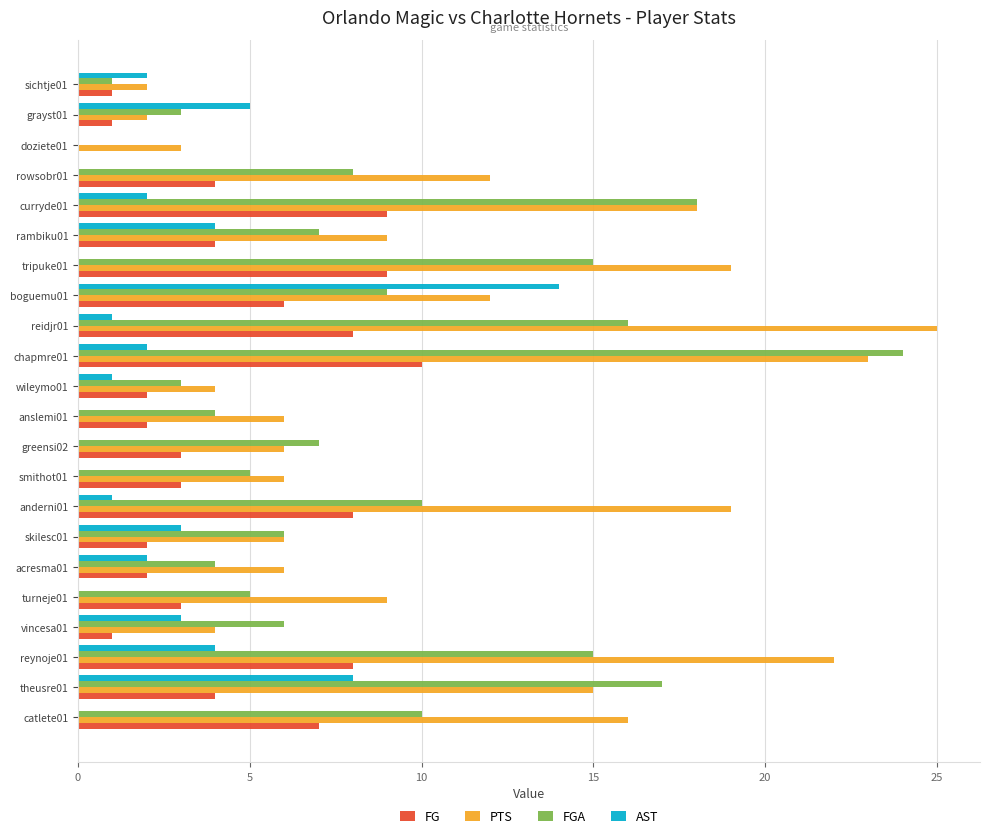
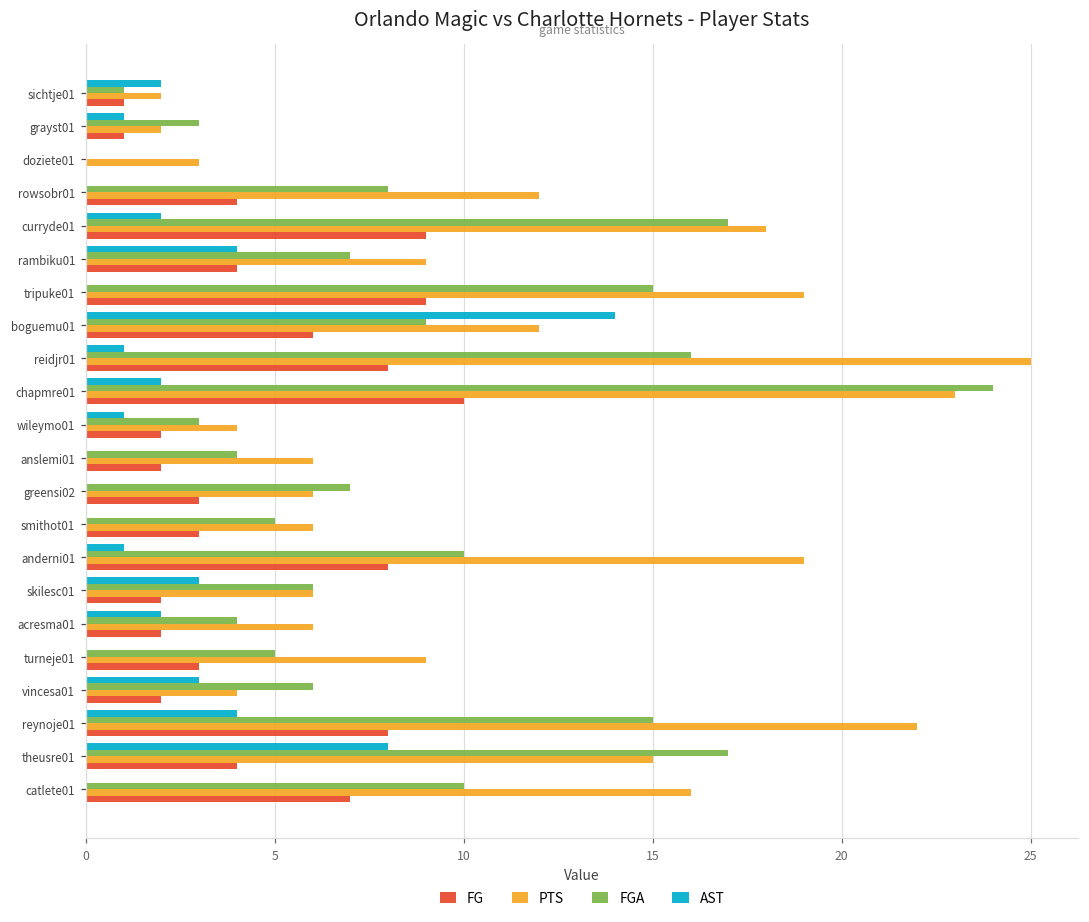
  {
    "FG": {
      "sichtje01": 1,
      "grayst01": 1,
      "doziete01": 0,
      "rowsobr01": 4,
      "curryde01": 9,
      "rambiku01": 4,
      "tripuke01": 9,
      "boguemu01": 6,
      "reidjr01": 8,
      "chapmre01": 10,
      "wileymo01": 2,
      "anslemi01": 2,
      "greensi02": 3,
      "smithot01": 3,
      "anderni01": 8,
      "skilesc01": 2,
      "acresma01": 2,
      "turneje01": 3,
-     "vincesa01": 1,
+     "vincesa01": 2,
      "reynoje01": 8,
      "theusre01": 4,
      "catlete01": 7
    },
    "PTS": {
      "sichtje01": 2,
      "grayst01": 2,
      "doziete01": 3,
      "rowsobr01": 12,
      "curryde01": 18,
      "rambiku01": 9,
      "tripuke01": 19,
      "boguemu01": 12,
      "reidjr01": 25,
      "chapmre01": 23,
      "wileymo01": 4,
      "anslemi01": 6,
      "greensi02": 6,
      "smithot01": 6,
      "anderni01": 19,
      "skilesc01": 6,
      "acresma01": 6,
      "turneje01": 9,
      "vincesa01": 4,
      "reynoje01": 22,
      "theusre01": 15,
      "catlete01": 16
    },
    "FGA": {
      "sichtje01": 1,
      "grayst01": 3,
      "doziete01": 0,
      "rowsobr01": 8,
-     "curryde01": 18,
+     "curryde01": 17,
      "rambiku01": 7,
      "tripuke01": 15,
      "boguemu01": 9,
      "reidjr01": 16,
      "chapmre01": 24,
      "wileymo01": 3,
      "anslemi01": 4,
      "greensi02": 7,
      "smithot01": 5,
      "anderni01": 10,
      "skilesc01": 6,
      "acresma01": 4,
      "turneje01": 5,
      "vincesa01": 6,
      "reynoje01": 15,
      "theusre01": 17,
      "catlete01": 10
    },
    "AST": {
      "sichtje01": 2,
-     "grayst01": 5,
+     "grayst01": 1,
      "doziete01": 0,
      "rowsobr01": 0,
      "curryde01": 2,
      "rambiku01": 4,
      "tripuke01": 0,
      "boguemu01": 14,
      "reidjr01": 1,
      "chapmre01": 2,
      "wileymo01": 1,
      "anslemi01": 0,
      "greensi02": 0,
      "smithot01": 0,
      "anderni01": 1,
      "skilesc01": 3,
      "acresma01": 2,
      "turneje01": 0,
      "vincesa01": 3,
      "reynoje01": 4,
      "theusre01": 8,
      "catlete01": 0
    }
  }
